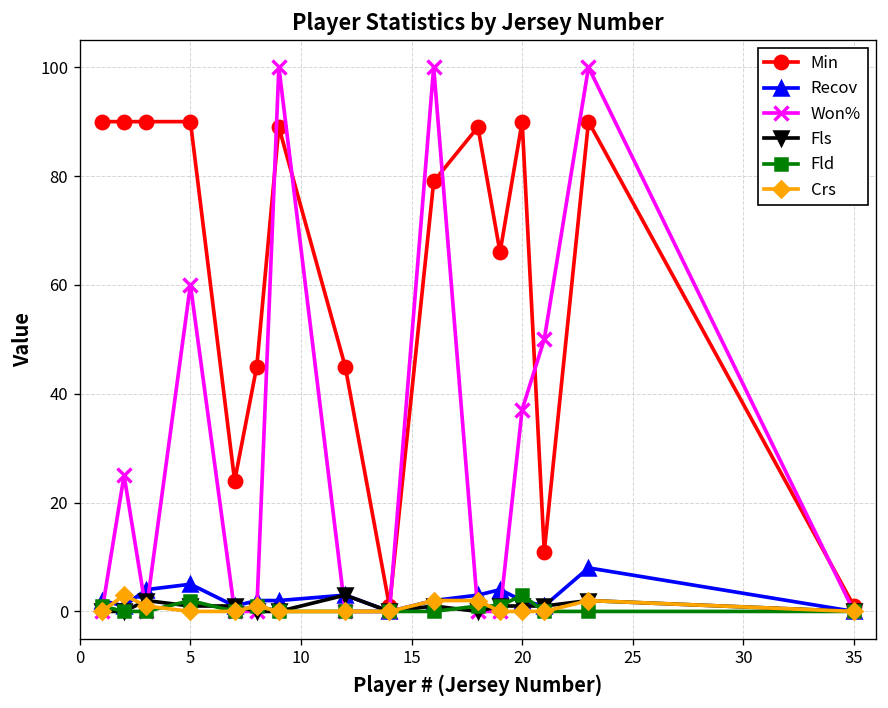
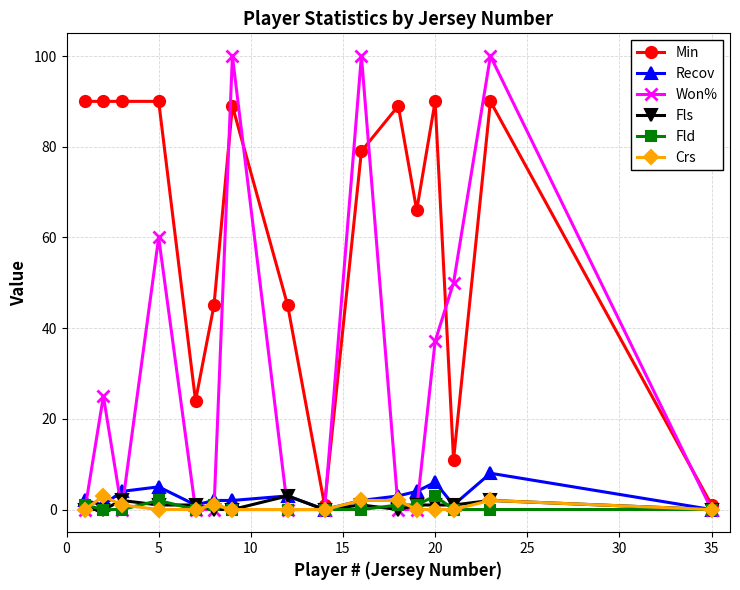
  {
    "Min": {
      "5": 90,
      "20": 90,
      "35": 1
    },
    "Recov": {
      "5": 5,
-     "20": 2
+     "20": 6
    },
    "Won%": {
      "5": 60,
      "20": 37
    },
    "Fls": {
      "5": 1,
      "20": 1
    },
    "Fld": {
      "5": 2,
      "20": 3
    },
    "Crs": {
      "5": 0,
      "20": 0
    }
  }
